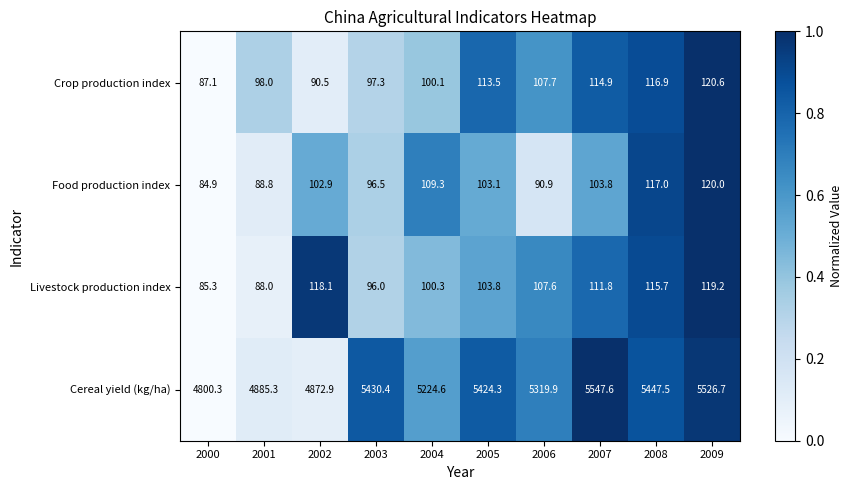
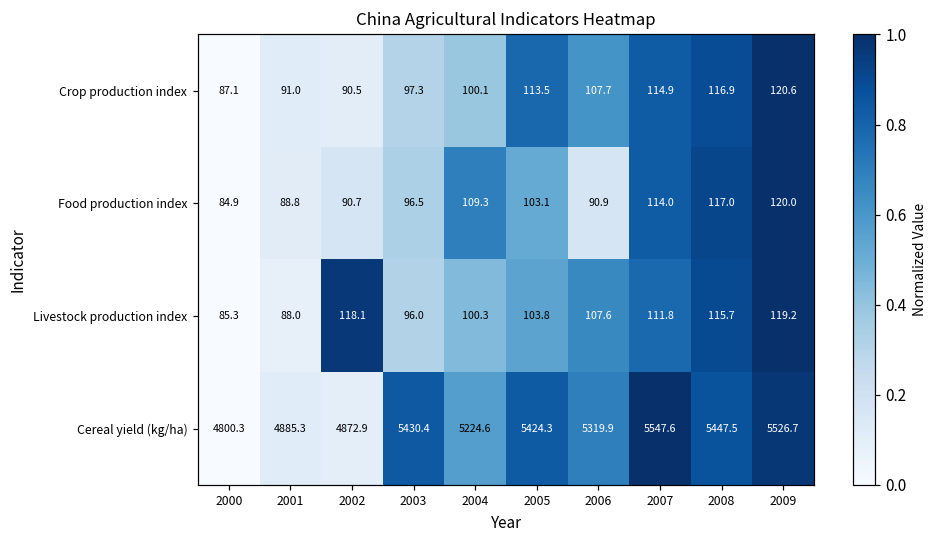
  {
    "Crop production index": {
      "2000": 87.1,
-     "2001": 98.0,
+     "2001": 91.0,
      "2002": 90.5,
      "2003": 97.3,
      "2004": 100.1,
      "2005": 113.5,
      "2006": 107.7,
      "2007": 114.9,
      "2008": 116.9,
      "2009": 120.6
    },
    "Food production index": {
      "2000": 84.9,
      "2001": 88.8,
-     "2002": 102.9,
+     "2002": 90.7,
      "2003": 96.5,
      "2004": 109.3,
      "2005": 103.1,
      "2006": 90.9,
-     "2007": 103.8,
+     "2007": 114.0,
      "2008": 117.0,
      "2009": 120.0
    },
    "Livestock production index": {
      "2000": 85.3,
      "2001": 88.0,
      "2002": 118.1,
      "2003": 96.0,
      "2004": 100.3,
      "2005": 103.8,
      "2006": 107.6,
      "2007": 111.8,
      "2008": 115.7,
      "2009": 119.2
    },
    "Cereal yield (kg/ha)": {
      "2000": 4800.3,
      "2001": 4885.3,
      "2002": 4872.9,
      "2003": 5430.4,
      "2004": 5224.6,
      "2005": 5424.3,
      "2006": 5319.9,
      "2007": 5547.6,
      "2008": 5447.5,
      "2009": 5526.7
    }
  }
